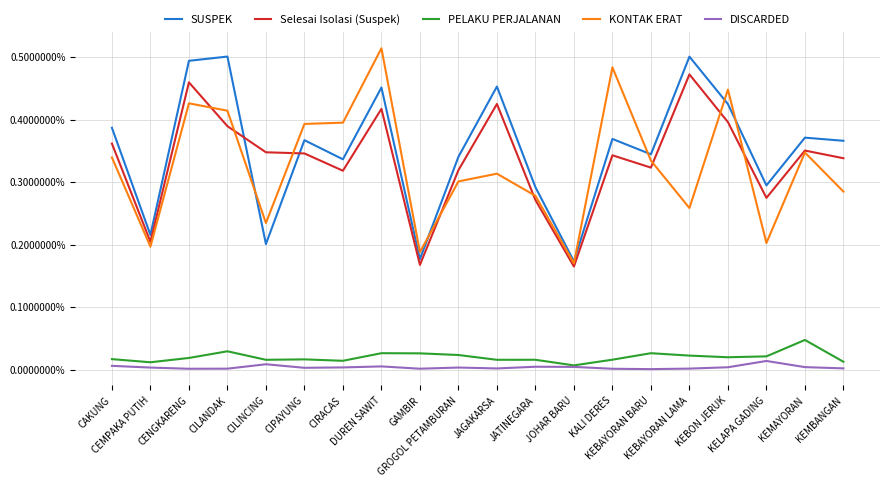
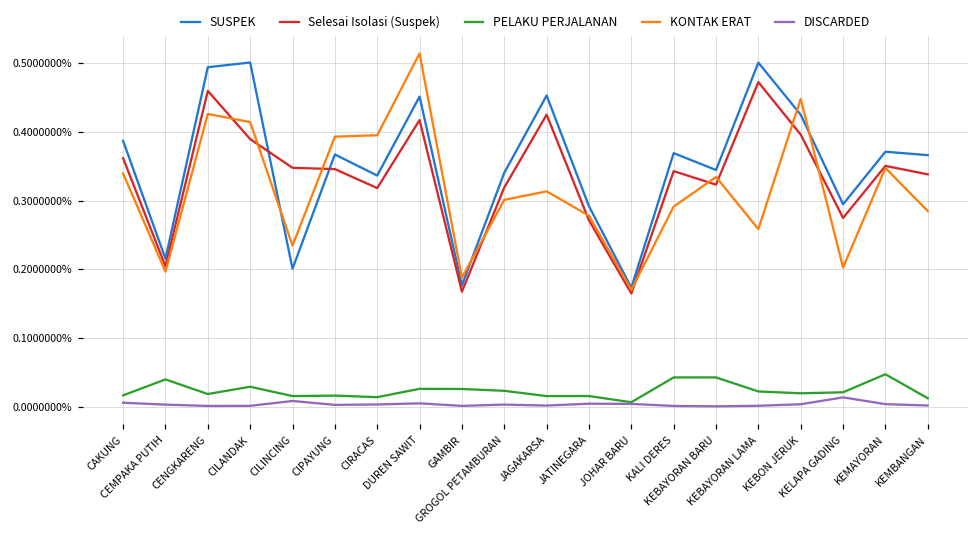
  {
    "SUSPEK": {
      "CAKUNG": "0.39%",
      "CEMPAKA PUTIH": "0.22%",
      "CENGKARENG": "0.49%",
      "CILANDAK": "0.50%",
      "CILINCING": "0.20%",
      "CIPAYUNG": "0.37%",
      "CIRACAS": "0.34%",
      "DUREN SAWIT": "0.45%",
      "GAMBIR": "0.18%",
      "GROGOL PETAMBURAN": "0.34%",
      "JAGAKARSA": "0.45%",
      "JATINEGARA": "0.29%",
      "KALI DERES": "0.37%",
      "KEBAYORAN BARU": "0.34%",
      "KEBAYORAN LAMA": "0.50%",
      "KEBON JERUK": "0.42%",
      "KELAPA GADING": "0.29%",
      "KEMAYORAN": "0.37%",
      "KEMBANGAN": "0.37%"
    },
    "Selesai Isolasi (Suspek)": {
      "CAKUNG": "0.36%",
      "CEMPAKA PUTIH": "0.20%",
      "CENGKARENG": "0.46%",
      "CILANDAK": "0.39%",
      "CILINCING": "0.35%",
      "CIPAYUNG": "0.35%",
      "CIRACAS": "0.32%",
      "DUREN SAWIT": "0.42%",
      "GAMBIR": "0.17%",
      "GROGOL PETAMBURAN": "0.32%",
      "JAGAKARSA": "0.42%",
      "JATINEGARA": "0.27%",
      "JOHAR BARU": "0.16%",
      "KALI DERES": "0.34%",
      "KEBAYORAN BARU": "0.32%",
      "KEBAYORAN LAMA": "0.47%",
      "KEBON JERUK": "0.40%",
      "KELAPA GADING": "0.27%",
      "KEMBANGAN": "0.34%"
    },
    "PELAKU PERJALANAN": {
      "CAKUNG": "0.02%",
-     "CEMPAKA PUTIH": "0.01%",
+     "CEMPAKA PUTIH": "0.04%",
      "CENGKARENG": "0.02%",
      "CILANDAK": "0.03%",
      "CILINCING": "0.02%",
      "CIPAYUNG": "0.02%",
      "CIRACAS": "0.01%",
      "DUREN SAWIT": "0.03%",
      "GAMBIR": "0.03%",
      "GROGOL PETAMBURAN": "0.02%",
      "JAGAKARSA": "0.02%",
      "JATINEGARA": "0.02%",
-     "KALI DERES": "0.02%",
-     "KEBAYORAN BARU": "0.03%",
+     "KALI DERES": "0.04%",
+     "KEBAYORAN BARU": "0.04%",
      "KEBAYORAN LAMA": "0.02%",
      "KEBON JERUK": "0.02%",
      "KELAPA GADING": "0.02%",
      "KEMAYORAN": "0.05%",
      "KEMBANGAN": "0.01%"
    },
    "KONTAK ERAT": {
      "CAKUNG": "0.34%",
      "CEMPAKA PUTIH": "0.20%",
      "CENGKARENG": "0.43%",
      "CILANDAK": "0.41%",
      "CILINCING": "0.23%",
      "CIPAYUNG": "0.39%",
      "CIRACAS": "0.39%",
      "DUREN SAWIT": "0.51%",
      "GAMBIR": "0.19%",
      "GROGOL PETAMBURAN": "0.30%",
      "JAGAKARSA": "0.31%",
      "JATINEGARA": "0.28%",
-     "KALI DERES": "0.48%",
+     "KALI DERES": "0.29%",
      "KEBAYORAN BARU": "0.33%",
      "KEBAYORAN LAMA": "0.26%",
      "KEBON JERUK": "0.45%",
      "KELAPA GADING": "0.20%",
      "KEMBANGAN": "0.28%"
    },
    "DISCARDED": {
      "CAKUNG": "0.01%",
      "CEMPAKA PUTIH": "0.00%",
      "CENGKARENG": "0.00%",
      "CILANDAK": "0.00%",
      "CILINCING": "0.01%",
      "CIPAYUNG": "0.00%",
      "CIRACAS": "0.00%",
      "DUREN SAWIT": "0.01%",
      "GAMBIR": "0.00%",
      "GROGOL PETAMBURAN": "0.00%",
      "JAGAKARSA": "0.00%",
      "JATINEGARA": "0.00%",
      "KALI DERES": "0.00%",
      "KEBAYORAN BARU": "0.00%",
      "KEBAYORAN LAMA": "0.00%",
      "KEBON JERUK": "0.00%",
      "KELAPA GADING": "0.01%",
      "KEMAYORAN": "0.00%",
      "KEMBANGAN": "0.00%"
    }
  }
